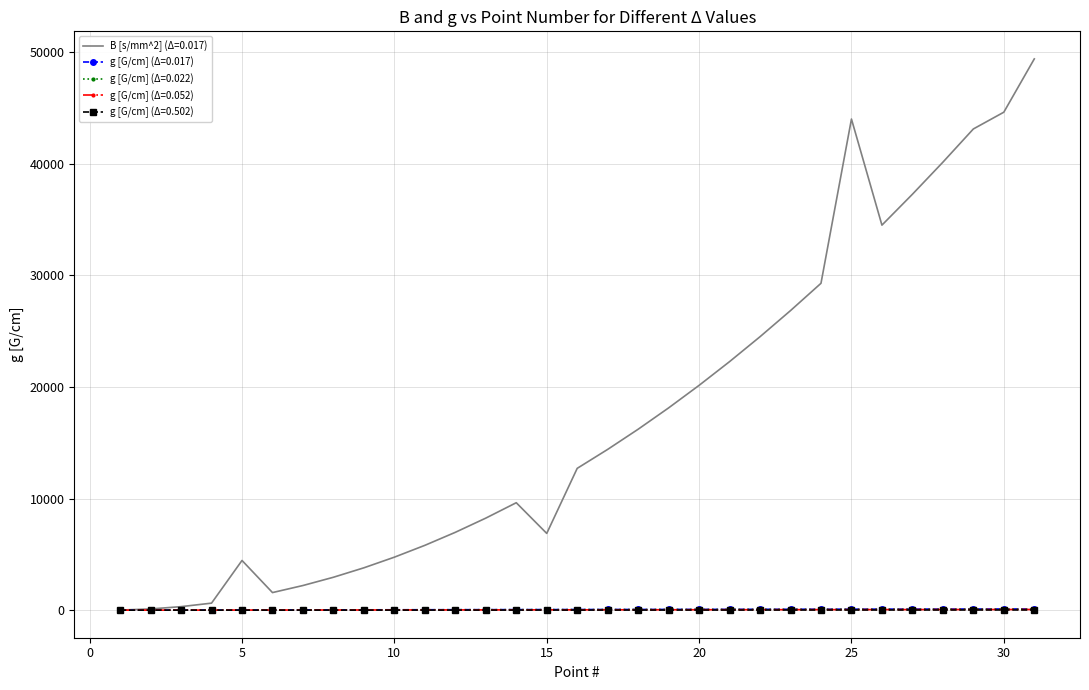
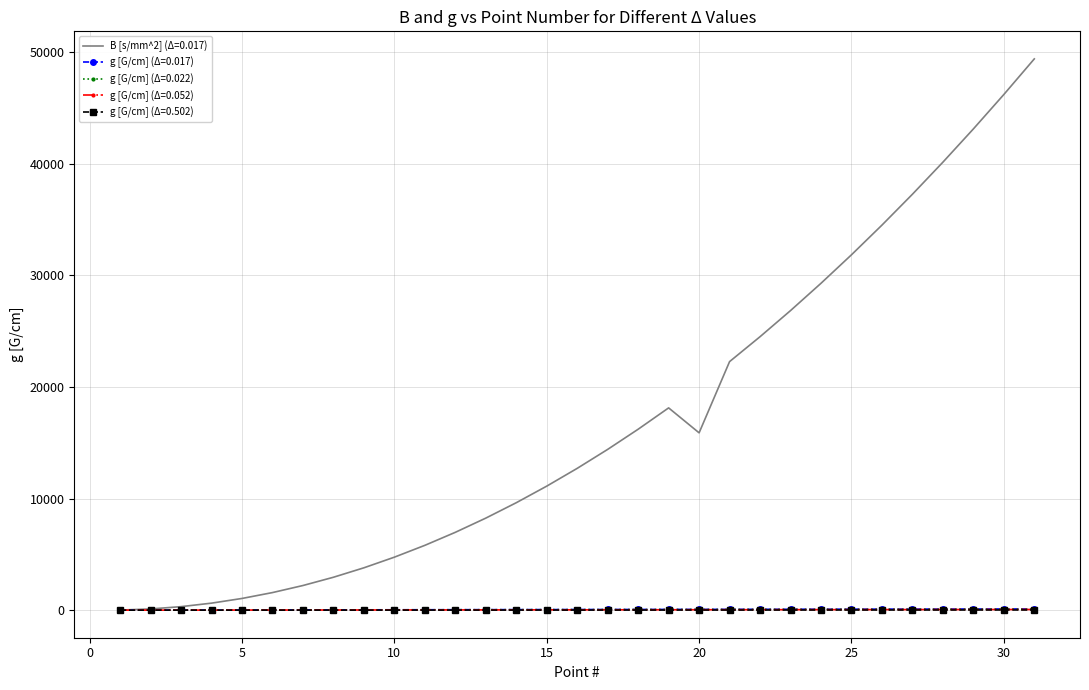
  {
    "B [s/mm^2] (Δ=0.017)": {
-     "5": 4500,
+     "5": 1100,
      "10": 4800,
-     "15": 6900,
-     "20": 20200,
-     "25": 44000,
-     "30": 44600
+     "15": 11100,
+     "20": 15900,
+     "25": 31900,
+     "30": 46200
    }
  }
